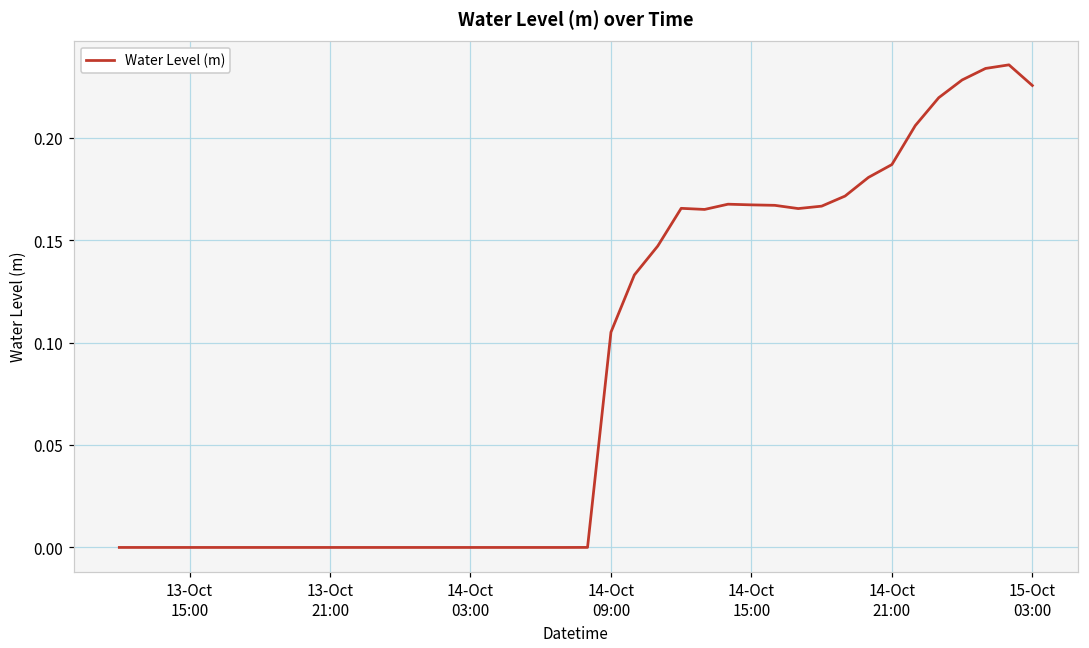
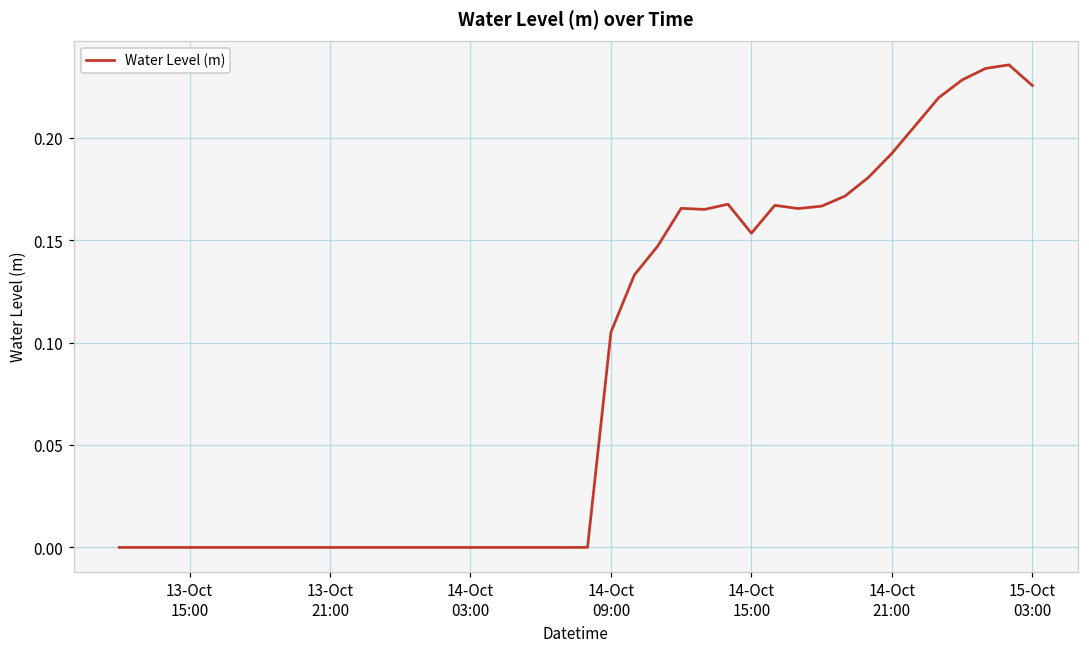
  {
    "13-Oct 15:00": 0.000,
    "13-Oct 21:00": 0.000,
    "14-Oct 03:00": 0.000,
    "14-Oct 09:00": 0.105,
-   "14-Oct 15:00": 0.167,
-   "14-Oct 21:00": 0.187,
+   "14-Oct 15:00": 0.153,
+   "14-Oct 21:00": 0.192,
    "15-Oct 03:00": 0.225
  }
